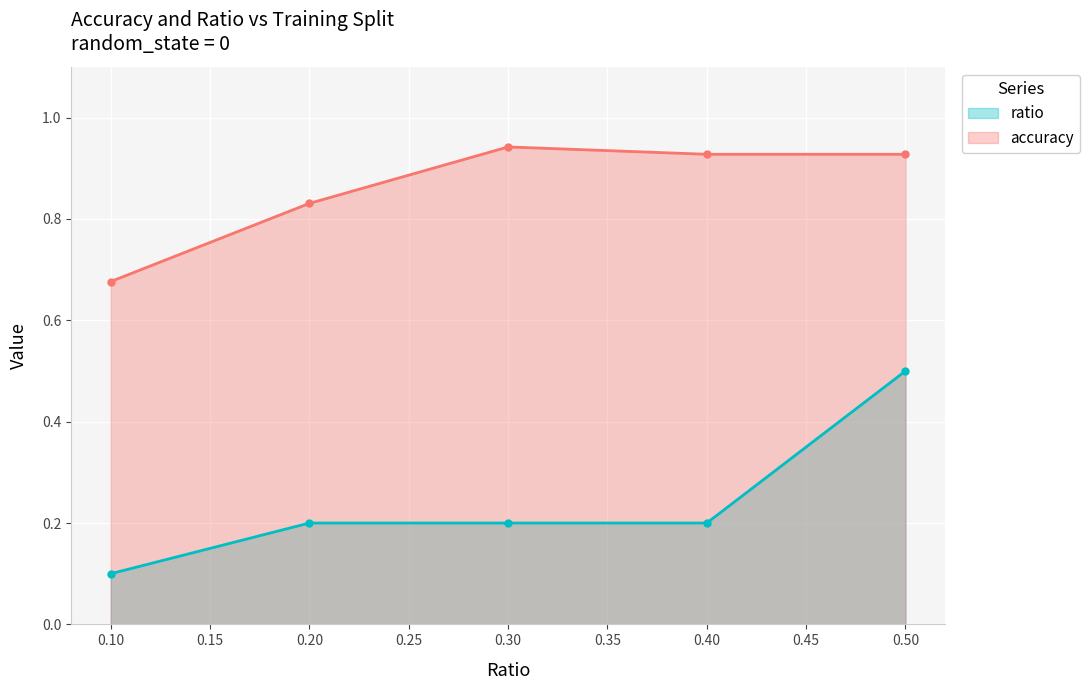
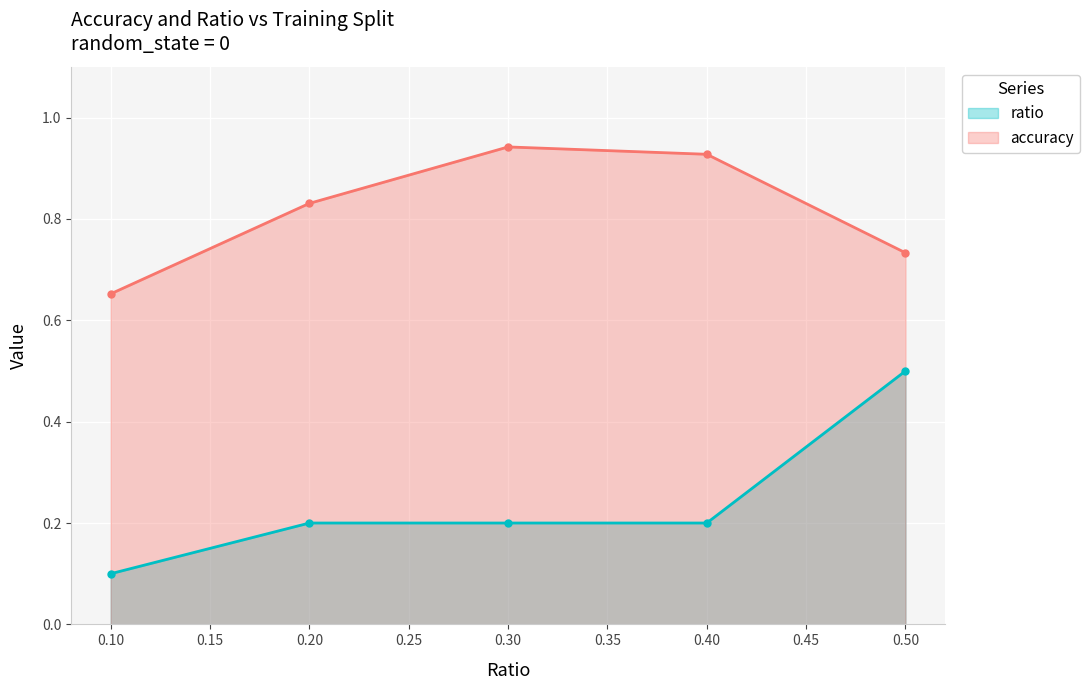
  {
    "ratio": {
      "0.10": 0.10,
      "0.20": 0.20,
      "0.30": 0.20,
      "0.40": 0.20,
      "0.50": 0.50
    },
    "accuracy": {
-     "0.10": 0.68,
+     "0.10": 0.65,
      "0.20": 0.83,
      "0.30": 0.94,
      "0.40": 0.93,
-     "0.50": 0.93
+     "0.50": 0.73
    }
  }
